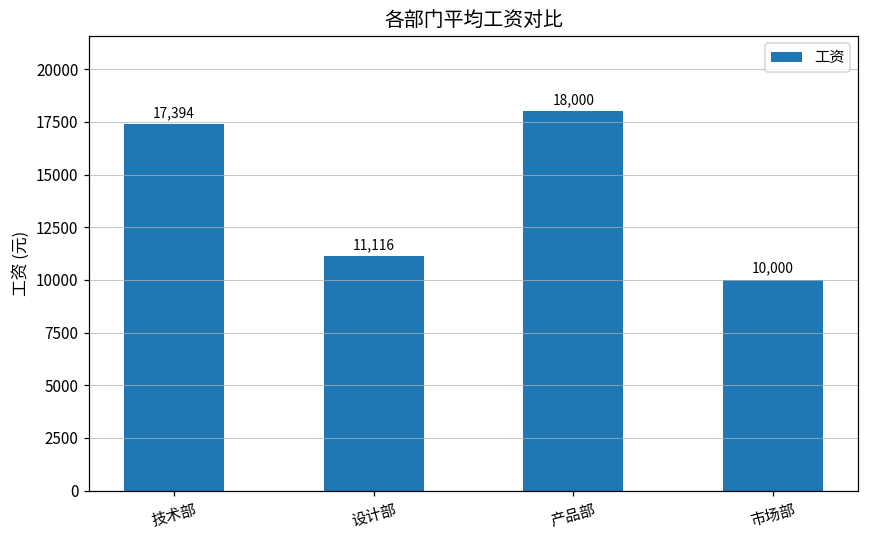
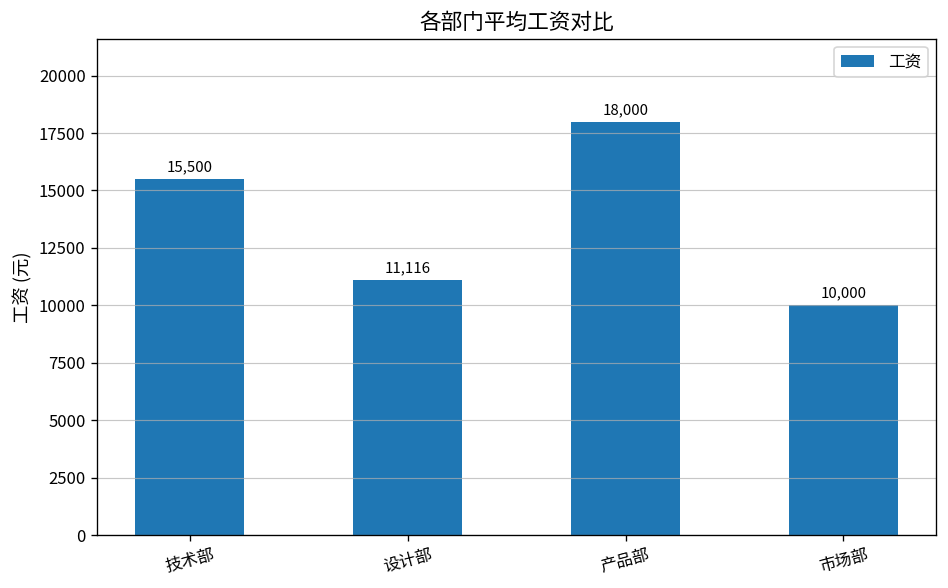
  {
-   "技术部": "17,394",
+   "技术部": "15,500",
    "设计部": "11,116",
    "产品部": "18,000",
    "市场部": "10,000"
  }
